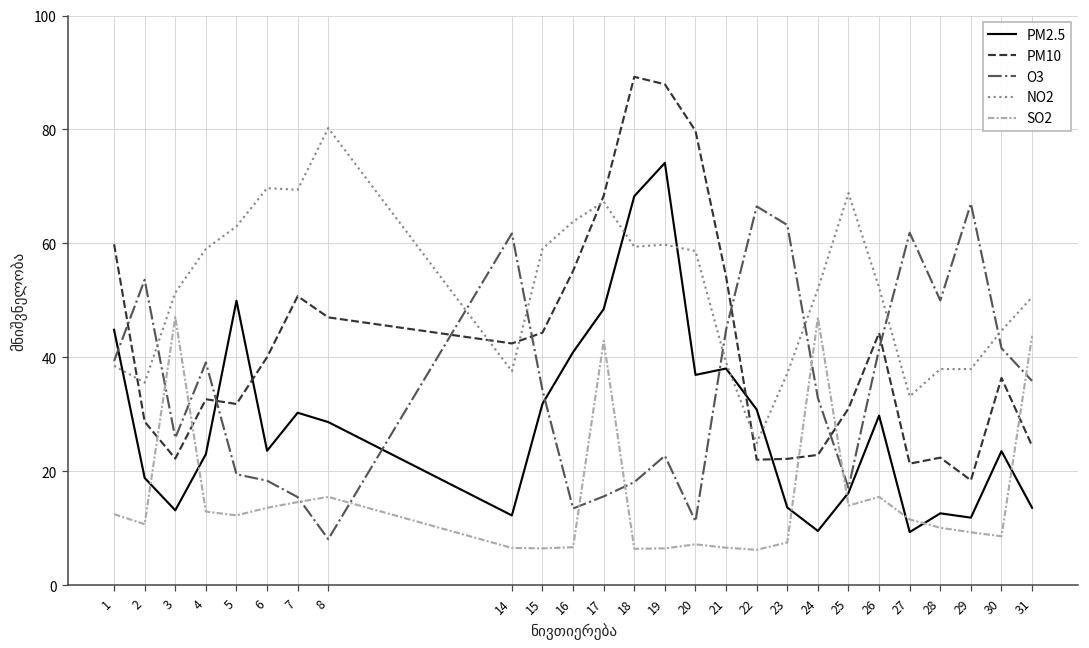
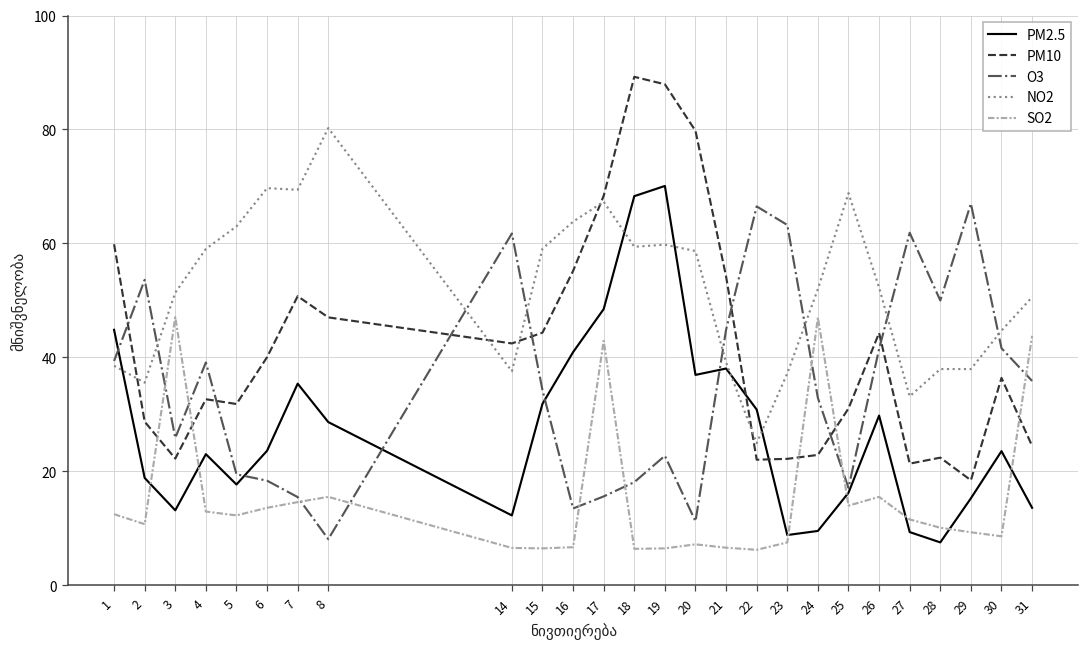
  {
    "PM2.5": {
      "1": 45,
      "2": 19,
      "3": 13,
      "4": 23,
-     "5": 50,
+     "5": 18,
      "6": 24,
-     "7": 30,
+     "7": 35,
      "8": 29,
      "14": 12,
      "15": 32,
      "16": 41,
      "17": 48,
      "18": 68,
-     "19": 74,
+     "19": 70,
      "20": 37,
      "21": 38,
      "22": 31,
-     "23": 14,
+     "23": 9,
      "24": 10,
      "25": 16,
      "26": 30,
      "27": 9,
-     "28": 13,
-     "29": 12,
+     "28": 8,
+     "29": 15,
      "30": 24,
      "31": 14
    }
  }
